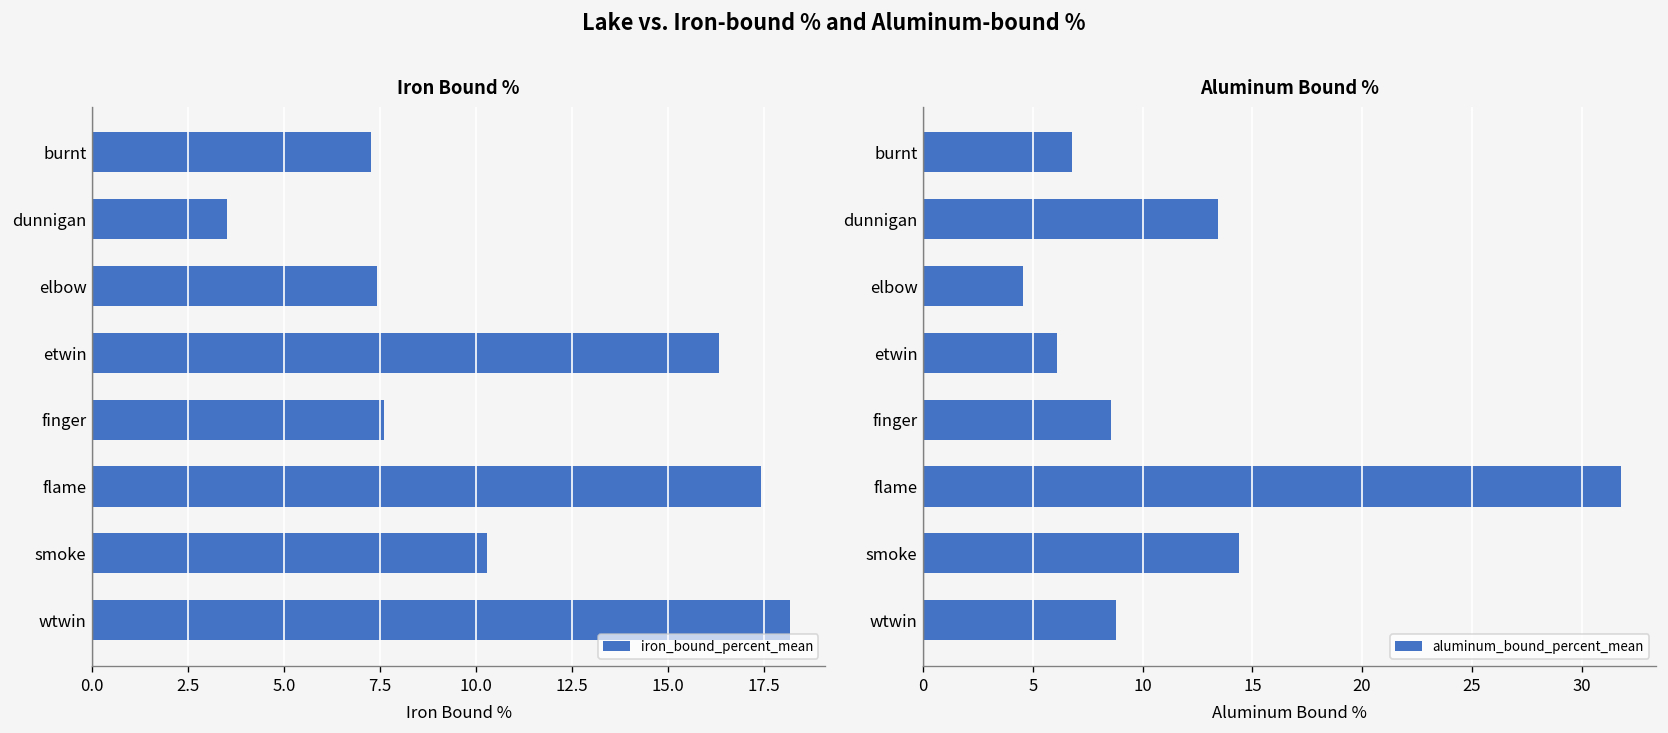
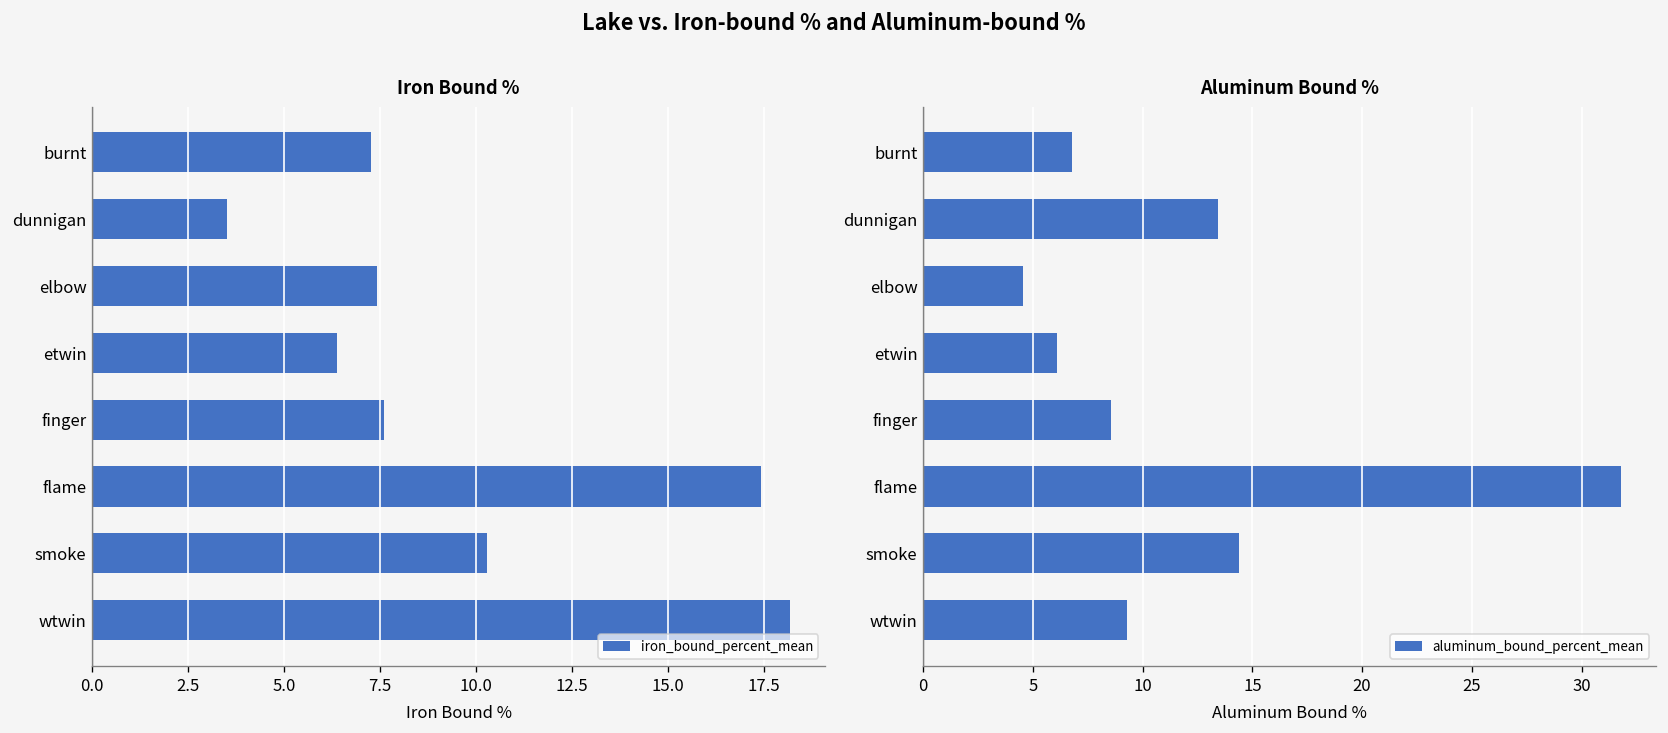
  {
    "Iron Bound %": {
      "burnt": 7.3,
      "dunnigan": 3.5,
      "elbow": 7.4,
-     "etwin": 16.3,
+     "etwin": 6.4,
      "finger": 7.6,
      "flame": 17.4,
      "smoke": 10.3,
      "wtwin": 18.2
    },
    "Aluminum Bound %": {
      "burnt": 6.8,
      "dunnigan": 13.4,
      "elbow": 4.5,
      "etwin": 6.1,
      "finger": 8.5,
      "flame": 31.8,
      "smoke": 14.4,
-     "wtwin": 8.8
+     "wtwin": 9.3
    }
  }
